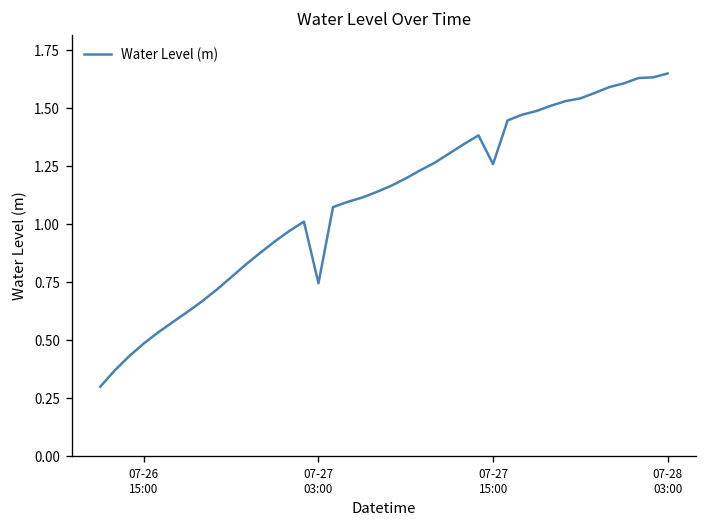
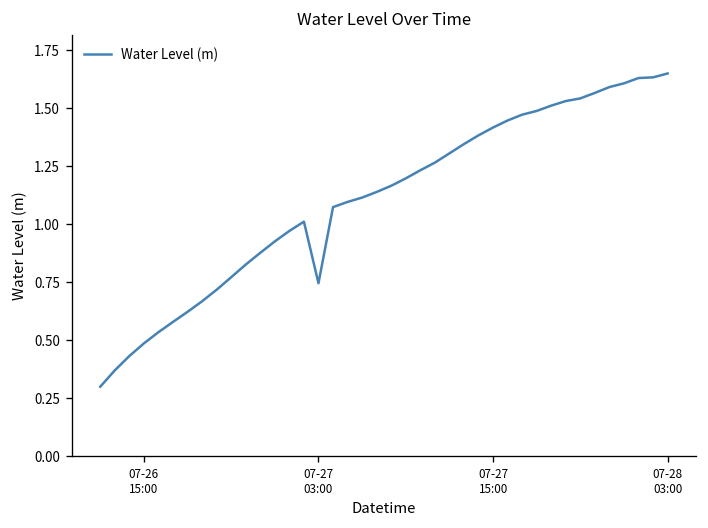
  {
    "07-26 15:00": 0.49,
    "07-27 03:00": 0.75,
-   "07-27 15:00": 1.26,
+   "07-27 15:00": 1.42,
    "07-28 03:00": 1.65
  }
